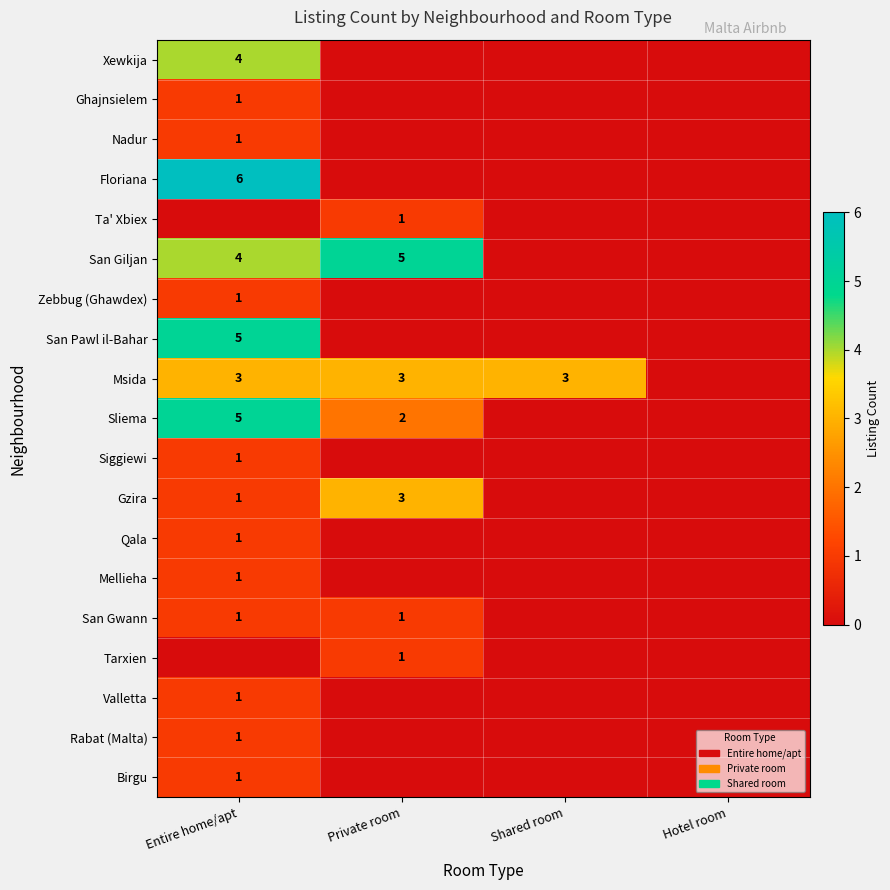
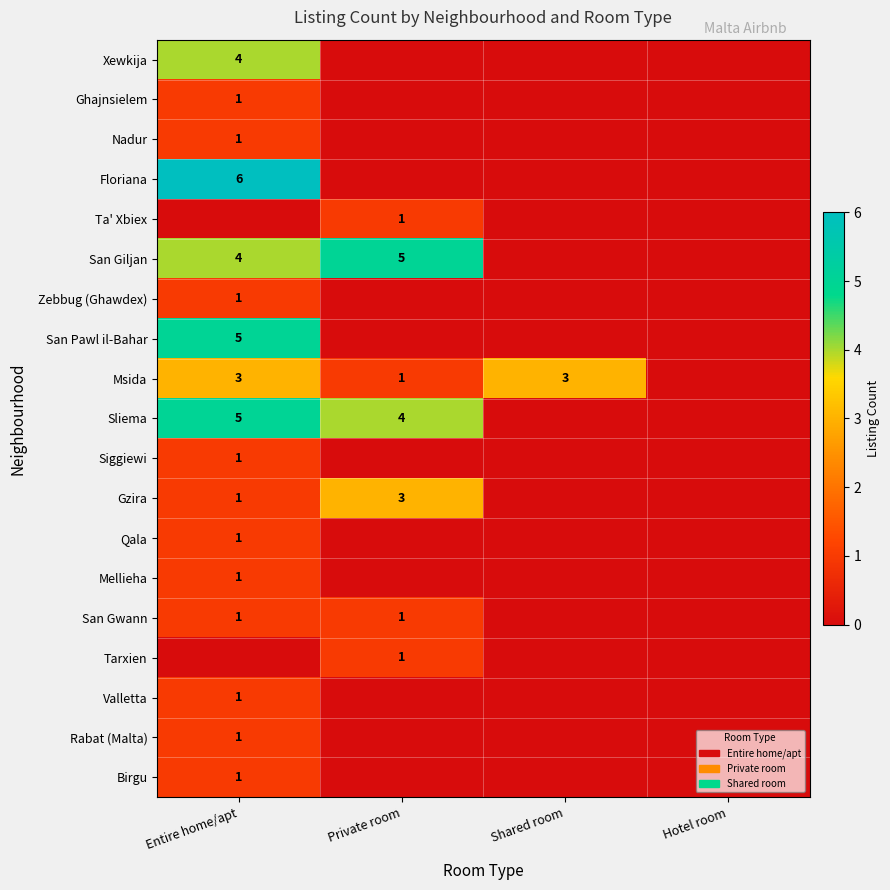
  {
    "Xewkija": {
      "Entire home/apt": 4
    },
    "Ghajnsielem": {
      "Entire home/apt": 1
    },
    "Nadur": {
      "Entire home/apt": 1
    },
    "Floriana": {
      "Entire home/apt": 6
    },
    "Ta' Xbiex": {
      "Private room": 1
    },
    "San Giljan": {
      "Entire home/apt": 4,
      "Private room": 5
    },
    "Zebbug (Ghawdex)": {
      "Entire home/apt": 1
    },
    "San Pawl il-Bahar": {
      "Entire home/apt": 5
    },
    "Msida": {
      "Entire home/apt": 3,
-     "Private room": 3,
+     "Private room": 1,
      "Shared room": 3
    },
    "Sliema": {
      "Entire home/apt": 5,
-     "Private room": 2
+     "Private room": 4
    },
    "Siggiewi": {
      "Entire home/apt": 1
    },
    "Gzira": {
      "Entire home/apt": 1,
      "Private room": 3
    },
    "Qala": {
      "Entire home/apt": 1
    },
    "Mellieha": {
      "Entire home/apt": 1
    },
    "San Gwann": {
      "Entire home/apt": 1,
      "Private room": 1
    },
    "Tarxien": {
      "Private room": 1
    },
    "Valletta": {
      "Entire home/apt": 1
    },
    "Rabat (Malta)": {
      "Entire home/apt": 1
    },
    "Birgu": {
      "Entire home/apt": 1
    }
  }
